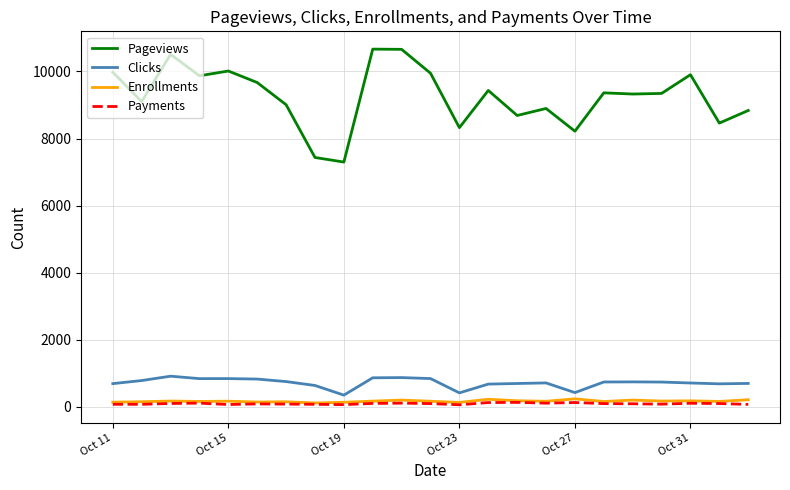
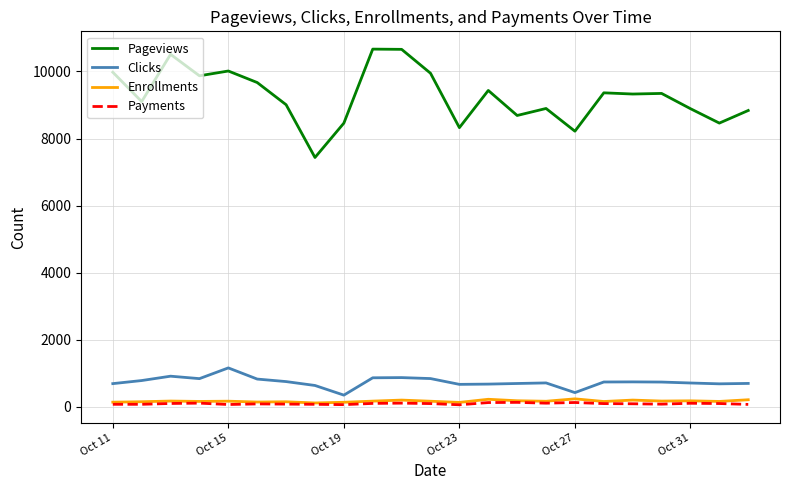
  {
    "Pageviews": {
      "Oct 15": 10000,
-     "Oct 19": 7300,
+     "Oct 19": 8500,
      "Oct 23": 8300,
      "Oct 27": 8200,
-     "Oct 31": 9900
+     "Oct 31": 8900
    },
    "Clicks": {
      "Oct 11": 700,
-     "Oct 15": 800,
+     "Oct 15": 1200,
      "Oct 19": 300,
-     "Oct 23": 400,
+     "Oct 23": 700,
      "Oct 27": 400,
      "Oct 31": 700
    },
    "Enrollments": {
      "Oct 15": 200,
      "Oct 27": 200
    },
    "Payments": {
      "Oct 15": 100,
      "Oct 27": 100
    }
  }
